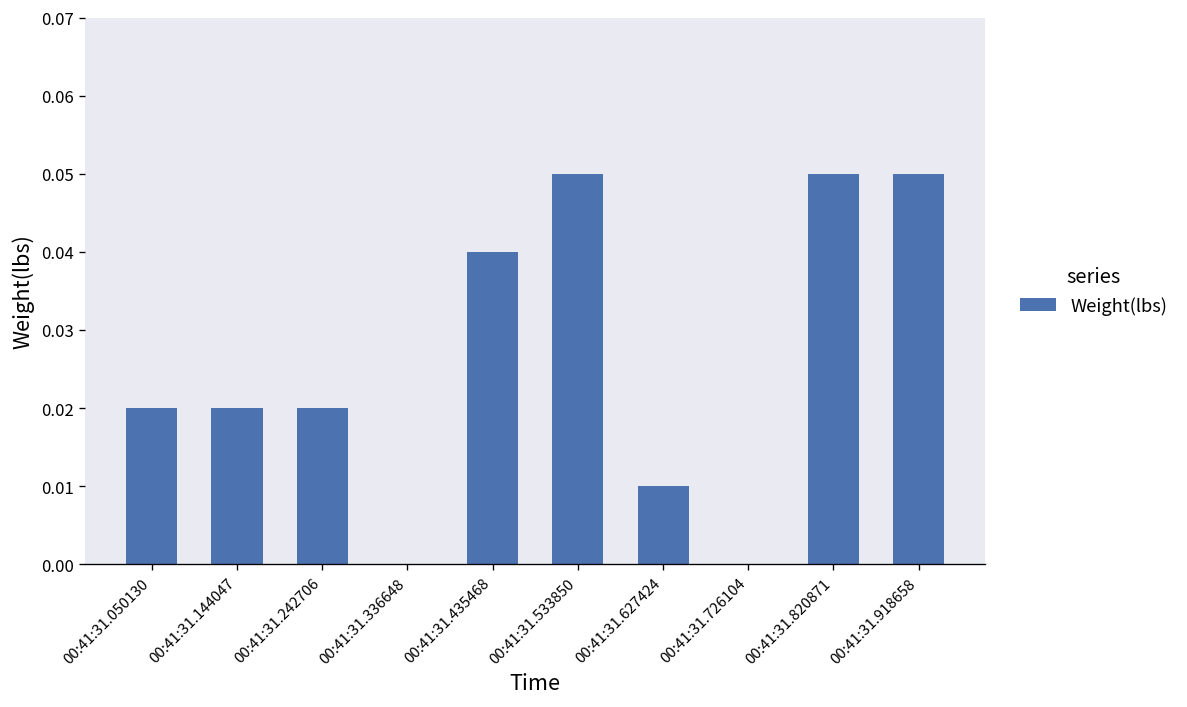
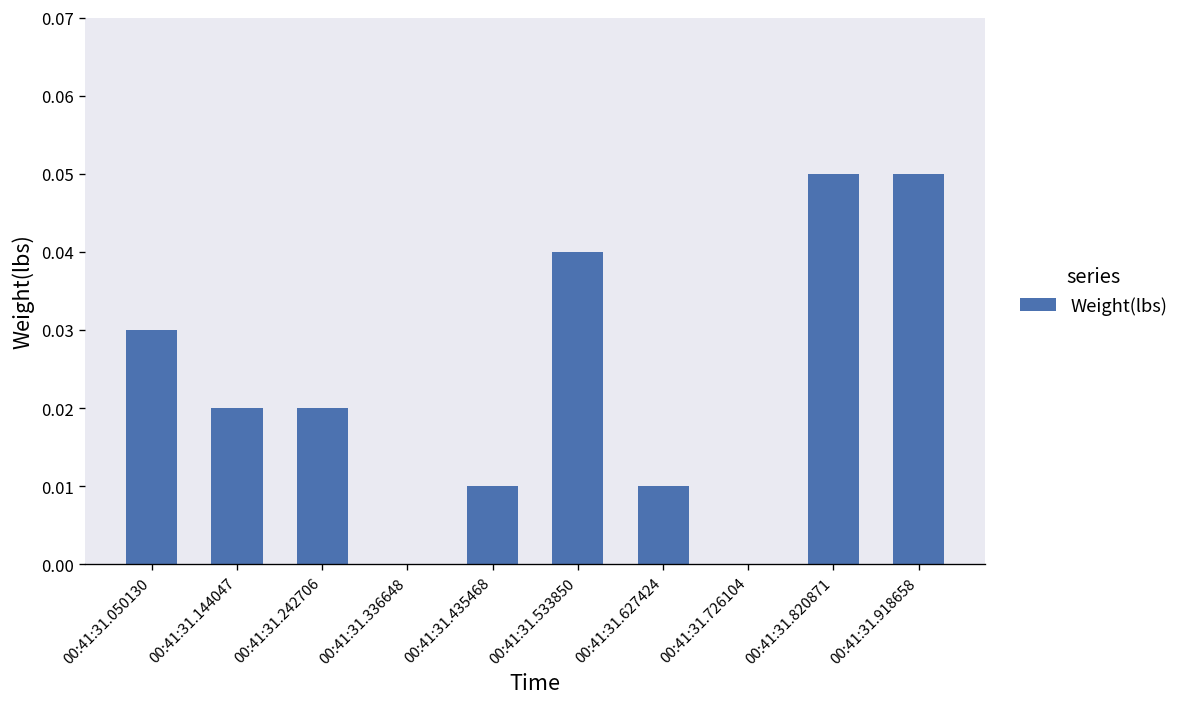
  {
-   "00:41:31.050130": 0.02,
+   "00:41:31.050130": 0.03,
    "00:41:31.144047": 0.02,
    "00:41:31.242706": 0.02,
    "00:41:31.336648": 0.00,
-   "00:41:31.435468": 0.04,
-   "00:41:31.533850": 0.05,
+   "00:41:31.435468": 0.01,
+   "00:41:31.533850": 0.04,
    "00:41:31.627424": 0.01,
    "00:41:31.726104": 0.00,
    "00:41:31.820871": 0.05,
    "00:41:31.918658": 0.05
  }
